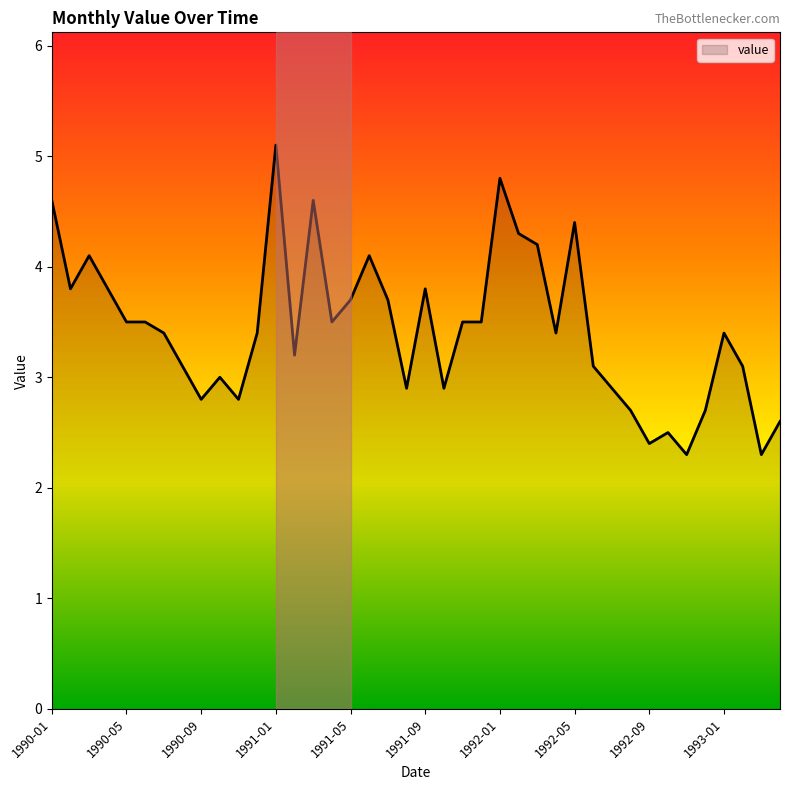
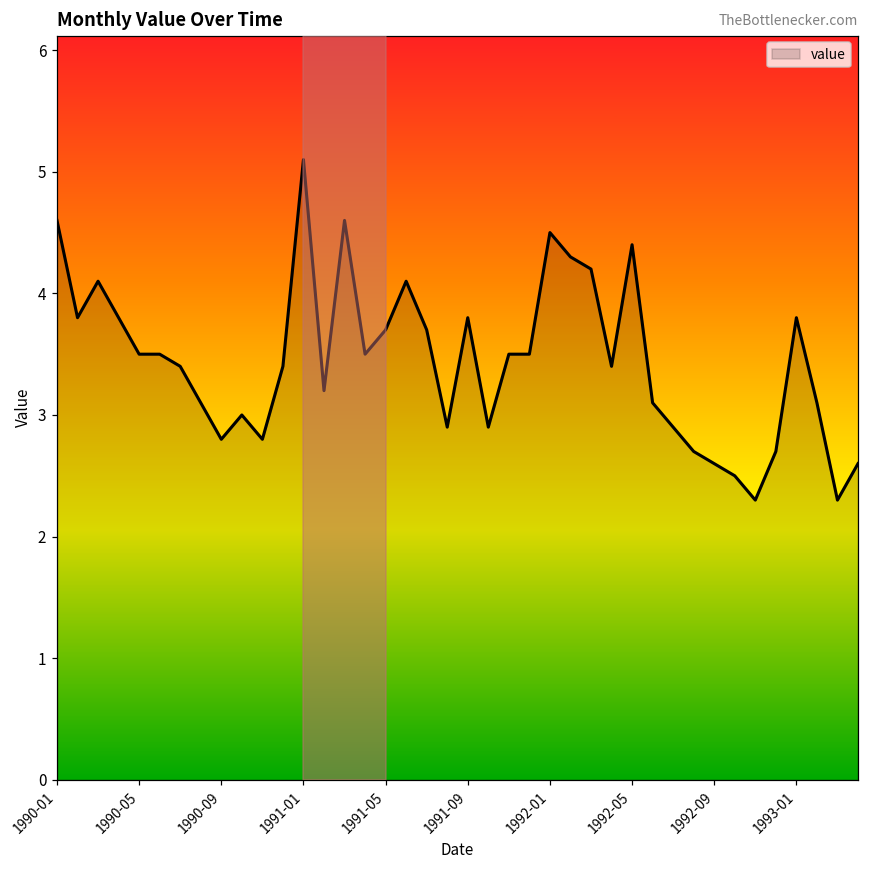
  {
    "1990-01": 4.6,
    "1990-05": 3.5,
    "1990-09": 2.8,
    "1991-09": 3.8,
-   "1992-01": 4.8,
+   "1992-01": 4.5,
    "1992-05": 4.4,
-   "1992-09": 2.4,
-   "1993-01": 3.4
+   "1992-09": 2.6,
+   "1993-01": 3.8
  }
